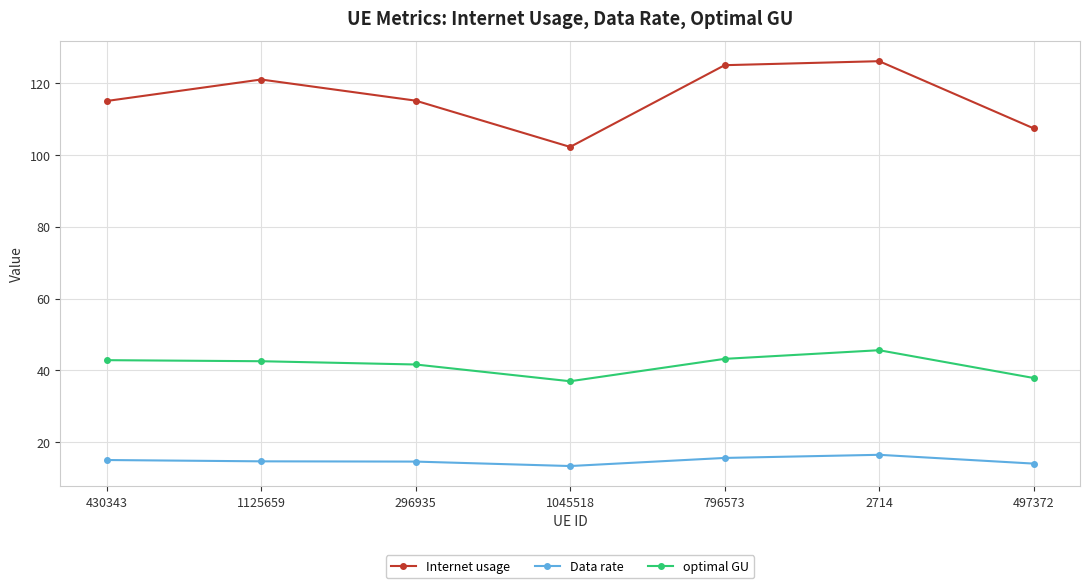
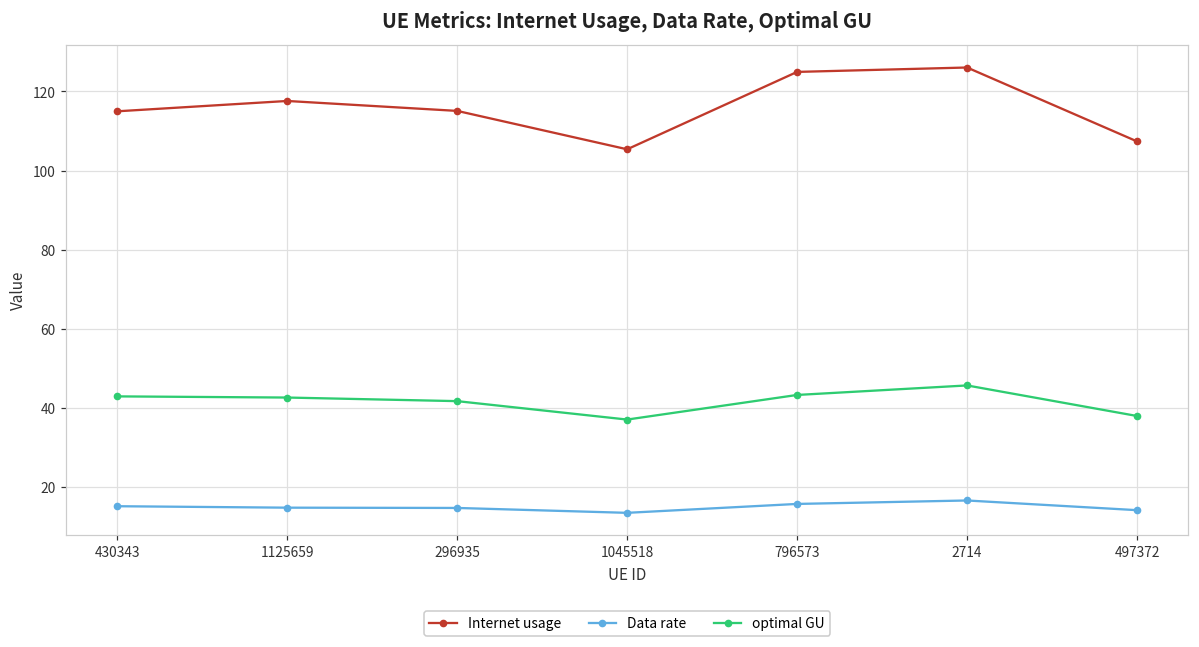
  {
    "Internet usage": {
      "430343": 115,
-     "1125659": 121,
+     "1125659": 118,
      "296935": 115,
-     "1045518": 102,
+     "1045518": 105,
      "796573": 125,
      "2714": 126,
      "497372": 107
    },
    "Data rate": {
      "430343": 15,
      "1125659": 15,
      "296935": 15,
      "1045518": 13,
      "796573": 16,
      "2714": 17,
      "497372": 14
    },
    "optimal GU": {
      "430343": 43,
      "1125659": 43,
      "296935": 42,
      "1045518": 37,
      "796573": 43,
      "2714": 46,
      "497372": 38
    }
  }
